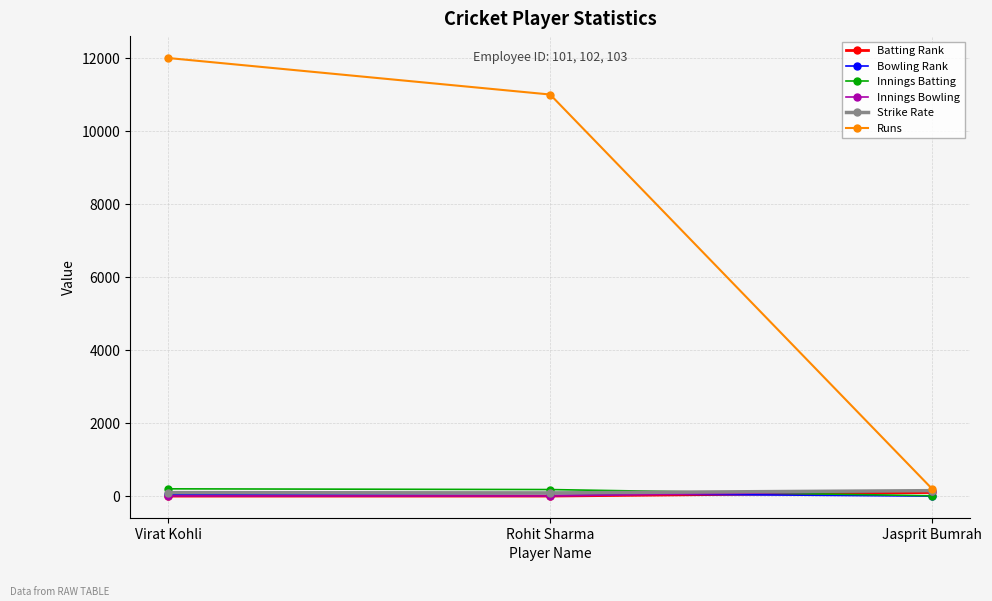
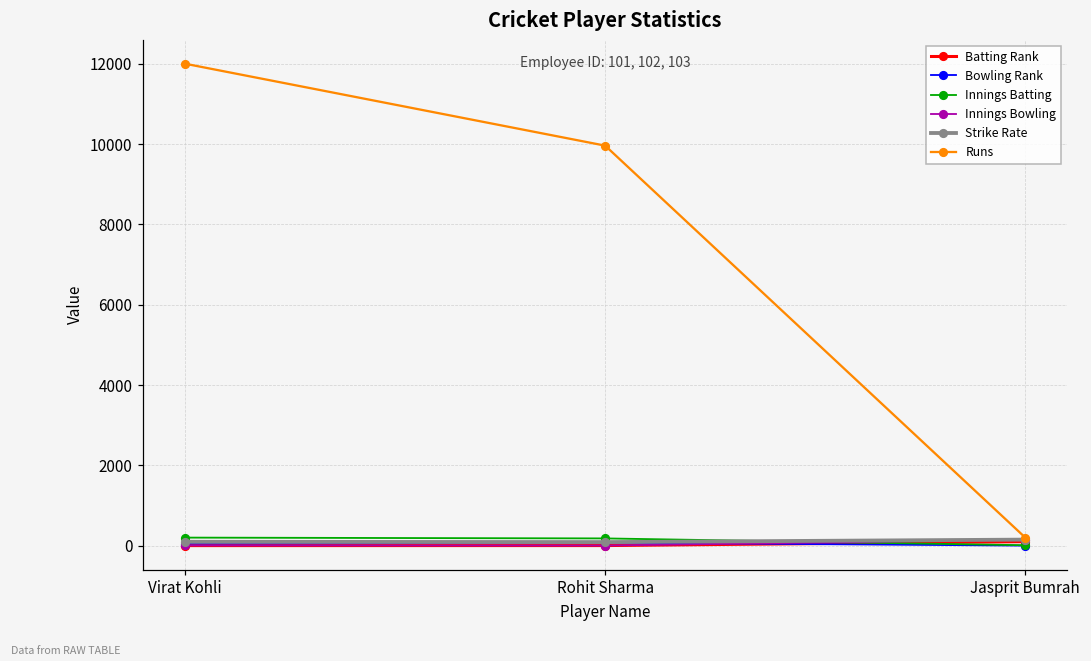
  {
    "Innings Batting": {
      "Virat Kohli": 200,
      "Rohit Sharma": 200
    },
    "Runs": {
      "Virat Kohli": 12000,
-     "Rohit Sharma": 11000
+     "Rohit Sharma": 10000
    }
  }
